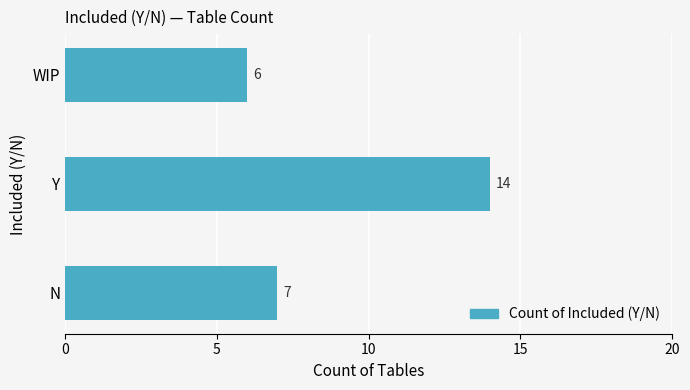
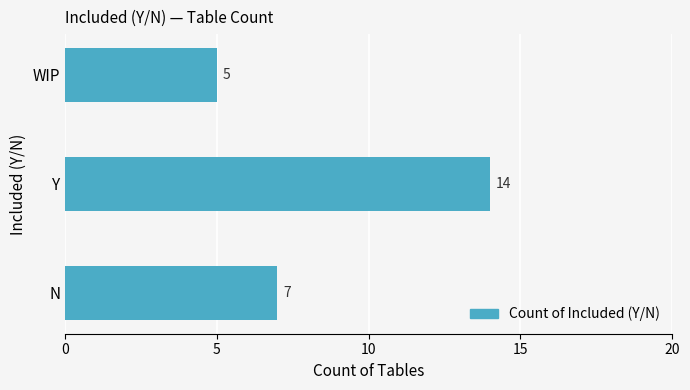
  {
-   "WIP": 6,
+   "WIP": 5,
    "Y": 14,
    "N": 7
  }
